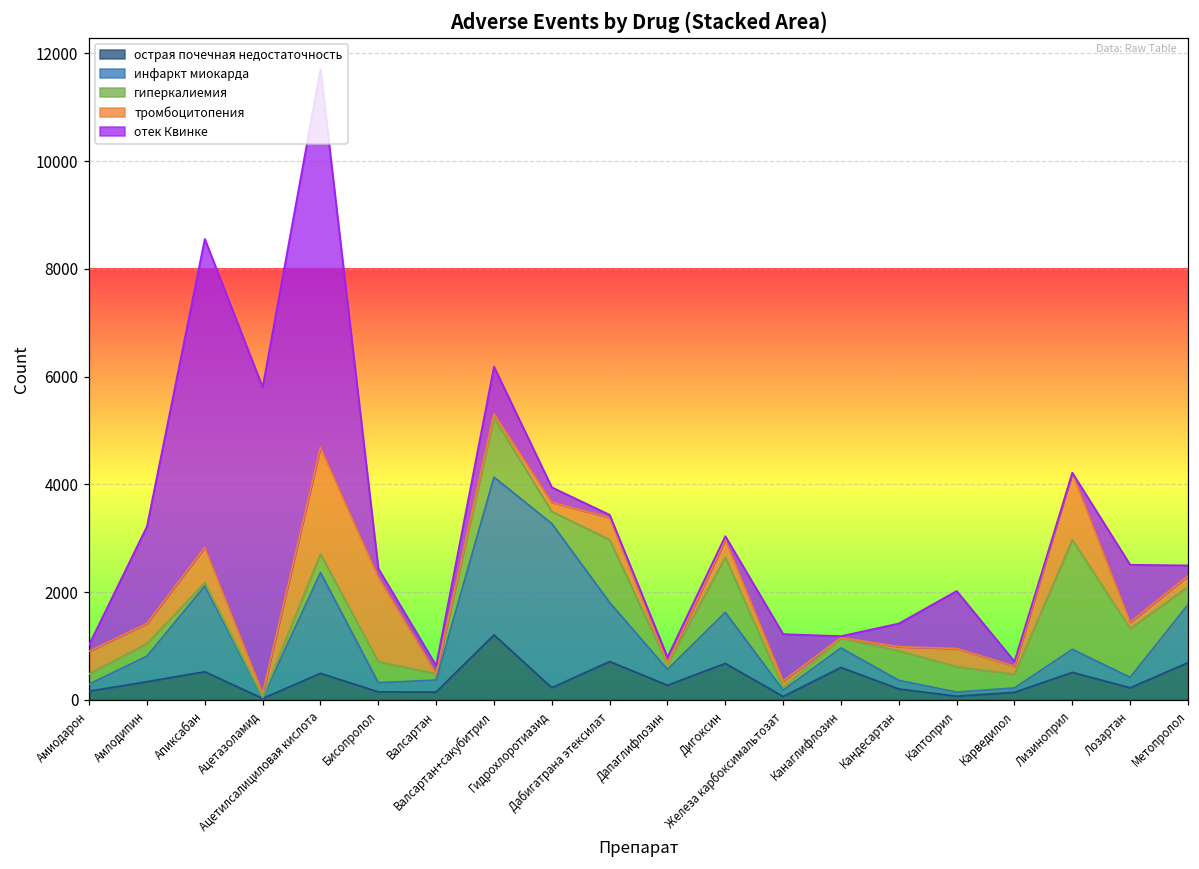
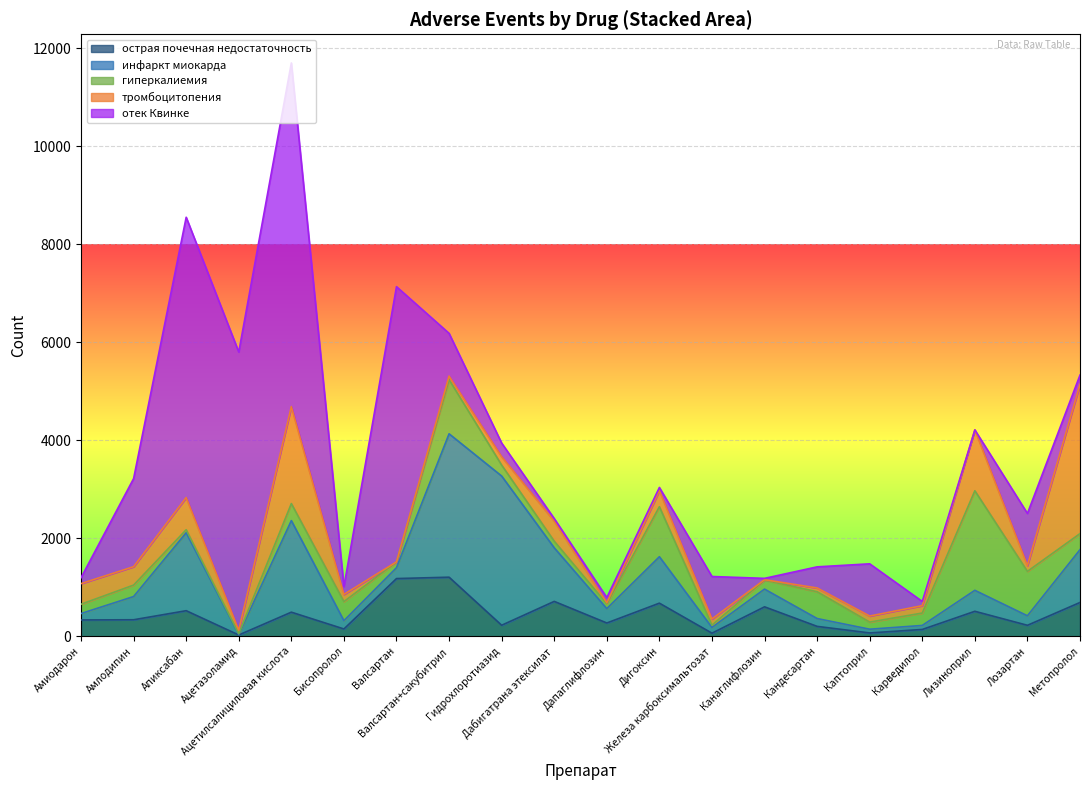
  {
    "острая почечная недостаточность": {
-     "Амиодарон": 200,
+     "Амиодарон": 300,
      "Амлодипин": 300,
      "Апиксабан": 500,
      "Ацетилсалициловая кислота": 500,
      "Бисопролол": 100,
-     "Валсартан": 100,
+     "Валсартан": 1200,
      "Валсартан+сакубитрил": 1200,
      "Гидрохлоротиазид": 200,
      "Дабигатрана этексилат": 700,
      "Дапаглифлозин": 300,
      "Дигоксин": 700,
      "Железа карбоксимальтозат": 100,
      "Канаглифлозин": 600,
      "Кандесартан": 200,
      "Каптоприл": 100,
      "Карведилол": 100,
      "Лизиноприл": 500,
      "Лозартан": 200,
      "Метопролол": 700
    },
    "инфаркт миокарда": {
      "Амиодарон": 100,
      "Амлодипин": 500,
      "Апиксабан": 1600,
      "Ацетилсалициловая кислота": 1900,
      "Бисопролол": 200,
      "Валсартан": 200,
      "Валсартан+сакубитрил": 2900,
      "Гидрохлоротиазид": 3000,
      "Дабигатрана этексилат": 1100,
      "Дапаглифлозин": 300,
      "Дигоксин": 900,
      "Канаглифлозин": 400,
      "Кандесартан": 200,
      "Каптоприл": 100,
      "Карведилол": 100,
      "Лизиноприл": 400,
      "Лозартан": 200,
      "Метопролол": 1100
    },
    "гиперкалиемия": {
      "Амиодарон": 200,
      "Амлодипин": 200,
      "Апиксабан": 100,
      "Ацетилсалициловая кислота": 300,
      "Бисопролол": 400,
      "Валсартан+сакубитрил": 1100,
      "Гидрохлоротиазид": 200,
-     "Дабигатрана этексилат": 1200,
+     "Дабигатрана этексилат": 100,
      "Дигоксин": 1000,
      "Кандесартан": 500,
-     "Каптоприл": 500,
+     "Каптоприл": 100,
      "Карведилол": 300,
      "Лизиноприл": 2000,
      "Лозартан": 900,
      "Метопролол": 300
    },
    "тромбоцитопения": {
      "Амиодарон": 400,
      "Амлодипин": 400,
      "Апиксабан": 700,
      "Ацетазоламид": 100,
      "Ацетилсалициловая кислота": 2000,
-     "Бисопролол": 1600,
+     "Бисопролол": 100,
      "Валсартан+сакубитрил": 100,
      "Гидрохлоротиазид": 200,
      "Дигоксин": 300,
      "Железа карбоксимальтозат": 100,
      "Кандесартан": 100,
-     "Каптоприл": 300,
+     "Каптоприл": 100,
      "Карведилол": 200,
      "Лозартан": 100,
-     "Метопролол": 200
+     "Метопролол": 3000
    },
    "отек Квинке": {
      "Амиодарон": 100,
      "Амлодипин": 1800,
      "Апиксабан": 5700,
      "Ацетазоламид": 5700,
      "Бисопролол": 200,
-     "Валсартан": 200,
+     "Валсартан": 5600,
      "Валсартан+сакубитрил": 900,
      "Гидрохлоротиазид": 300,
      "Дапаглифлозин": 100,
      "Дигоксин": 100,
      "Железа карбоксимальтозат": 900,
      "Кандесартан": 400,
      "Каптоприл": 1100,
      "Карведилол": 100,
      "Лозартан": 1100,
      "Метопролол": 200
    }
  }
